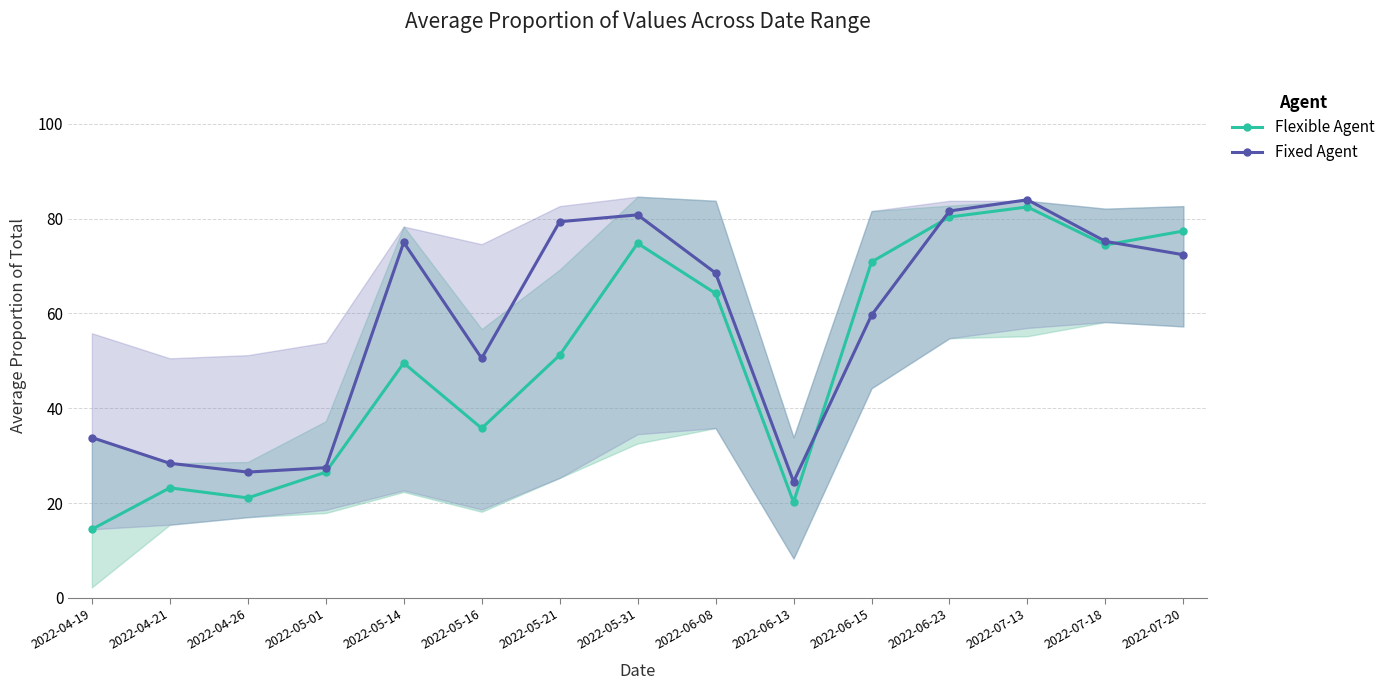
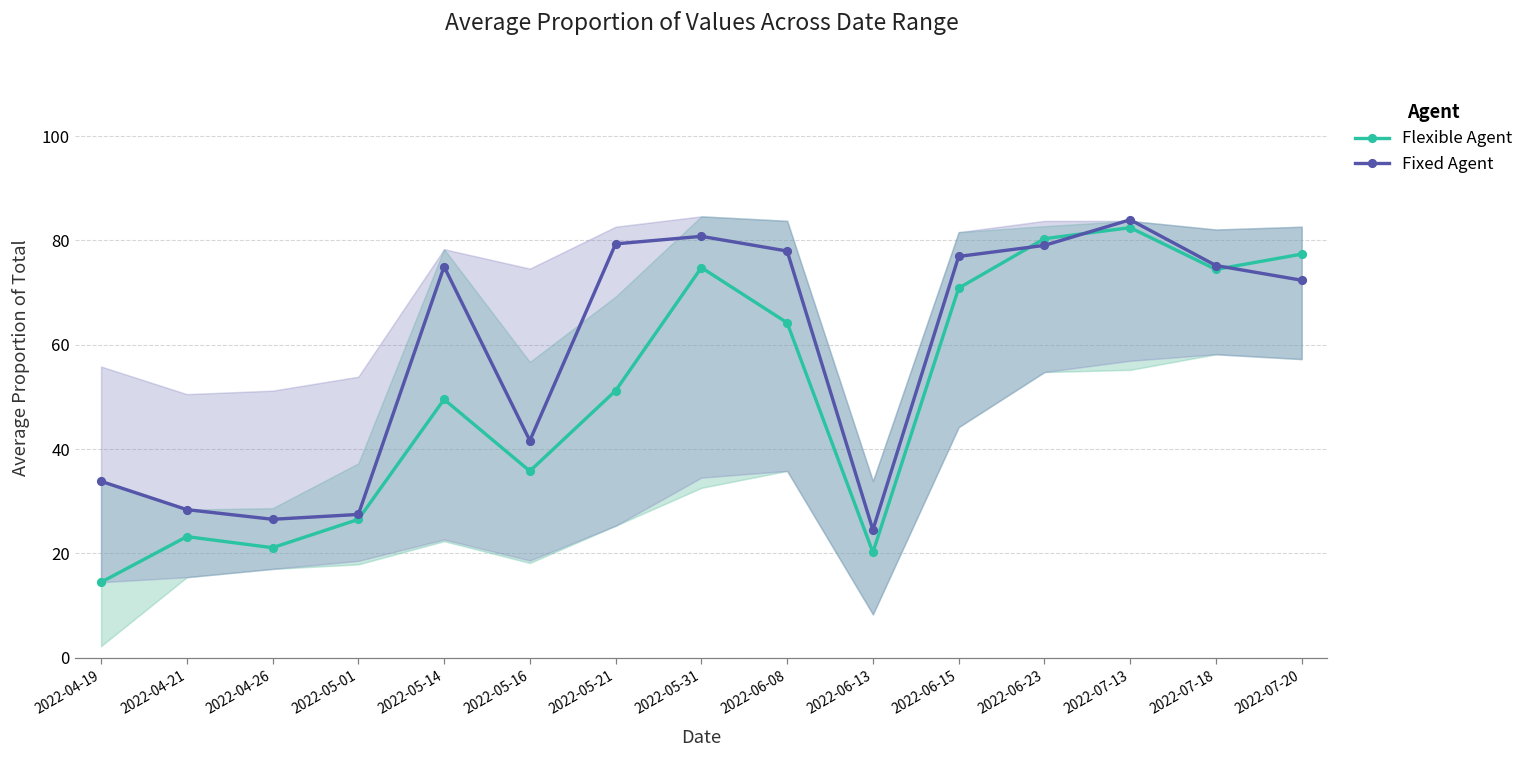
  {
    "Fixed Agent": {
      "2022-04-26": 27,
      "2022-05-01": 27,
      "2022-05-14": 75,
-     "2022-05-16": 51,
+     "2022-05-16": 42,
      "2022-05-21": 79,
      "2022-05-31": 81,
-     "2022-06-08": 69,
+     "2022-06-08": 78,
      "2022-06-13": 25,
-     "2022-06-15": 60,
-     "2022-06-23": 82,
+     "2022-06-15": 77,
+     "2022-06-23": 79,
      "2022-07-18": 75,
      "2022-07-20": 72
    }
  }
